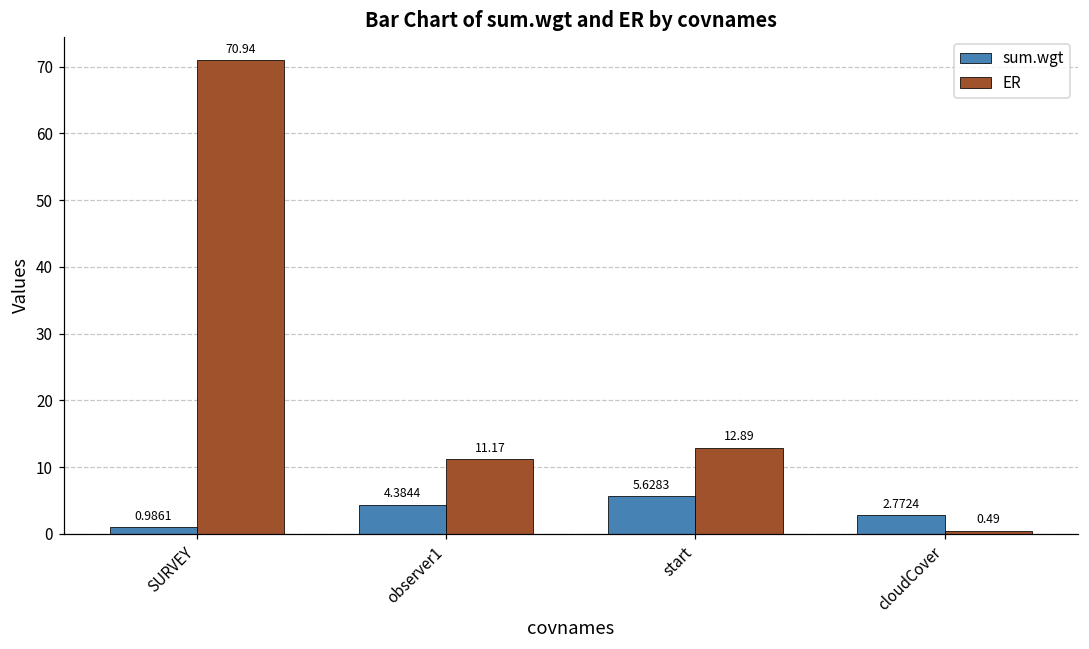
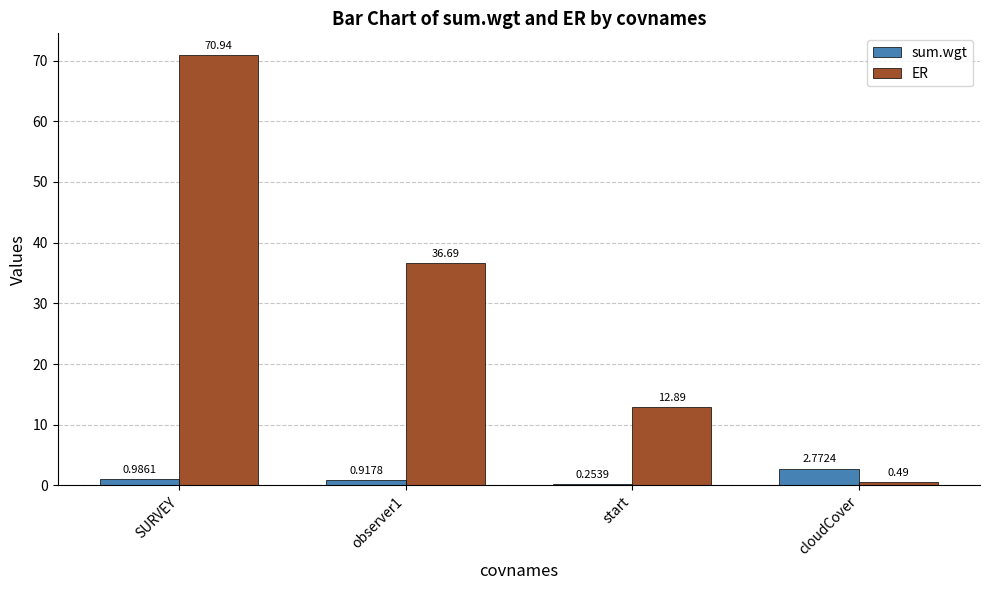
  {
    "sum.wgt": {
      "SURVEY": 0.9861,
-     "observer1": 4.3844,
-     "start": 5.6283,
+     "observer1": 0.9178,
+     "start": 0.2539,
      "cloudCover": 2.7724
    },
    "ER": {
      "SURVEY": 70.94,
-     "observer1": 11.17,
+     "observer1": 36.69,
      "start": 12.89,
      "cloudCover": 0.49
    }
  }
